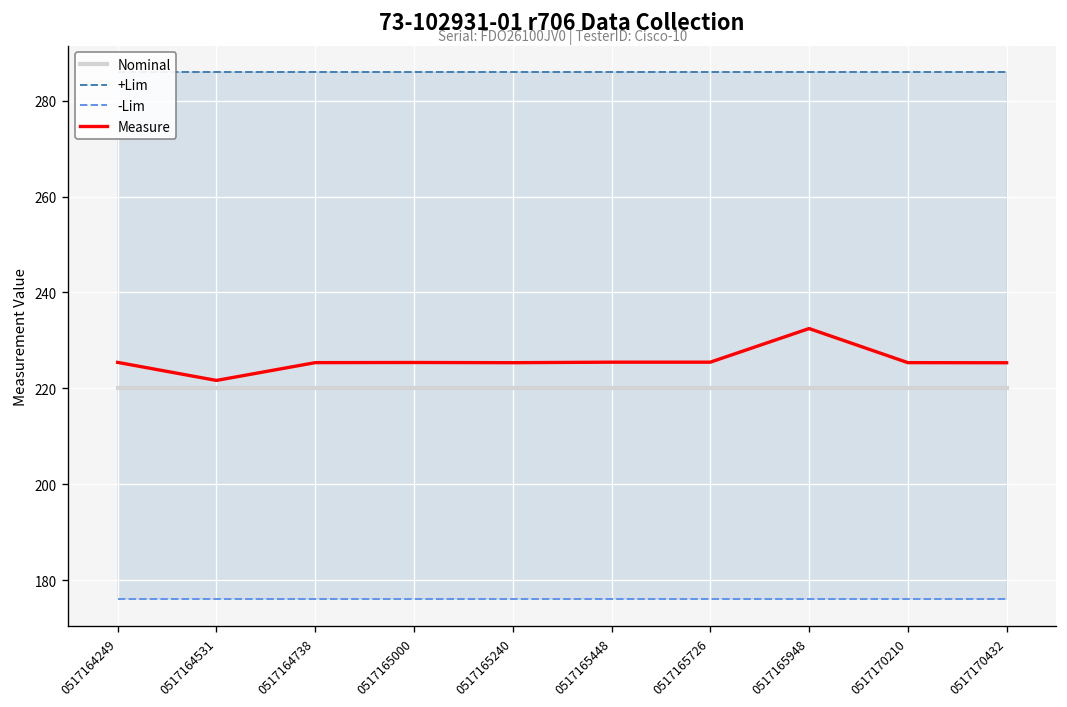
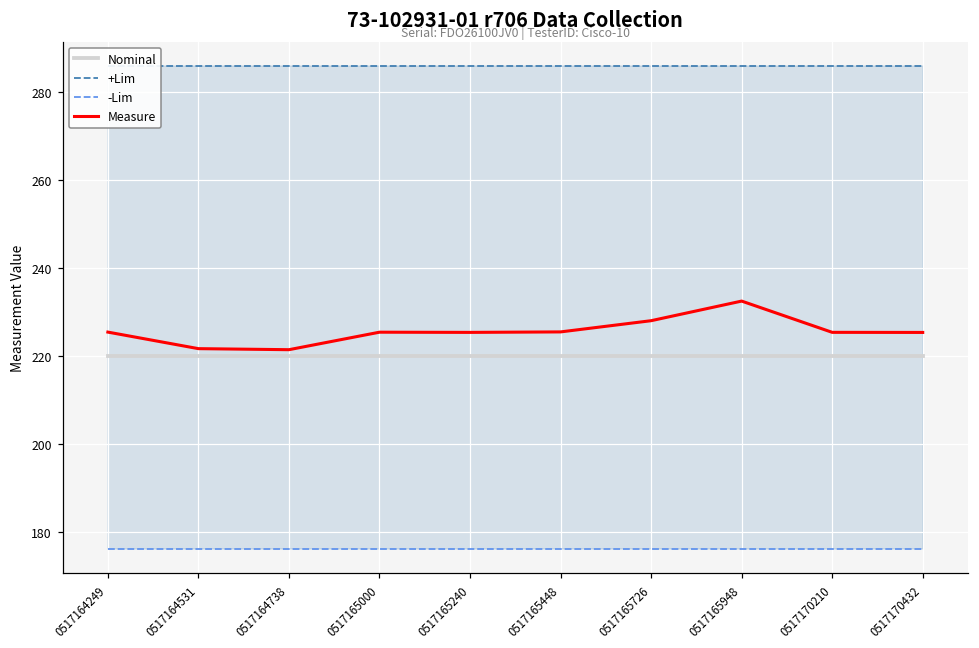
  {
    "Nominal": {
      "0517164249": 220,
      "0517164531": 220,
      "0517164738": 220,
      "0517165000": 220,
      "0517165240": 220,
      "0517165448": 220,
      "0517165726": 220,
      "0517165948": 220,
      "0517170210": 220,
      "0517170432": 220
    },
    "+Lim": {
      "0517164531": 286,
      "0517164738": 286,
      "0517165000": 286,
      "0517165240": 286,
      "0517165448": 286,
      "0517165726": 286,
      "0517165948": 286,
      "0517170210": 286,
      "0517170432": 286
    },
    "-Lim": {
      "0517164249": 176,
      "0517164531": 176,
      "0517164738": 176,
      "0517165000": 176,
      "0517165240": 176,
      "0517165448": 176,
      "0517165726": 176,
      "0517165948": 176,
      "0517170210": 176,
      "0517170432": 176
    },
    "Measure": {
      "0517164249": 225,
      "0517164531": 222,
-     "0517164738": 225,
+     "0517164738": 221,
      "0517165000": 225,
      "0517165240": 225,
      "0517165448": 225,
-     "0517165726": 225,
+     "0517165726": 228,
      "0517165948": 232,
      "0517170210": 225,
      "0517170432": 225
    }
  }
